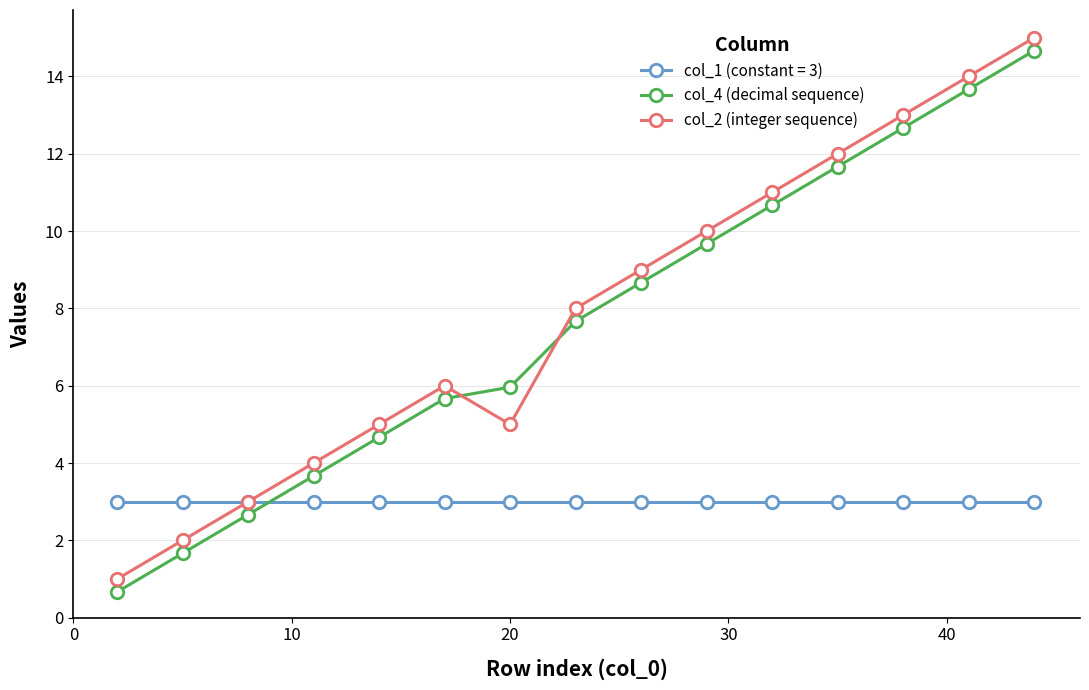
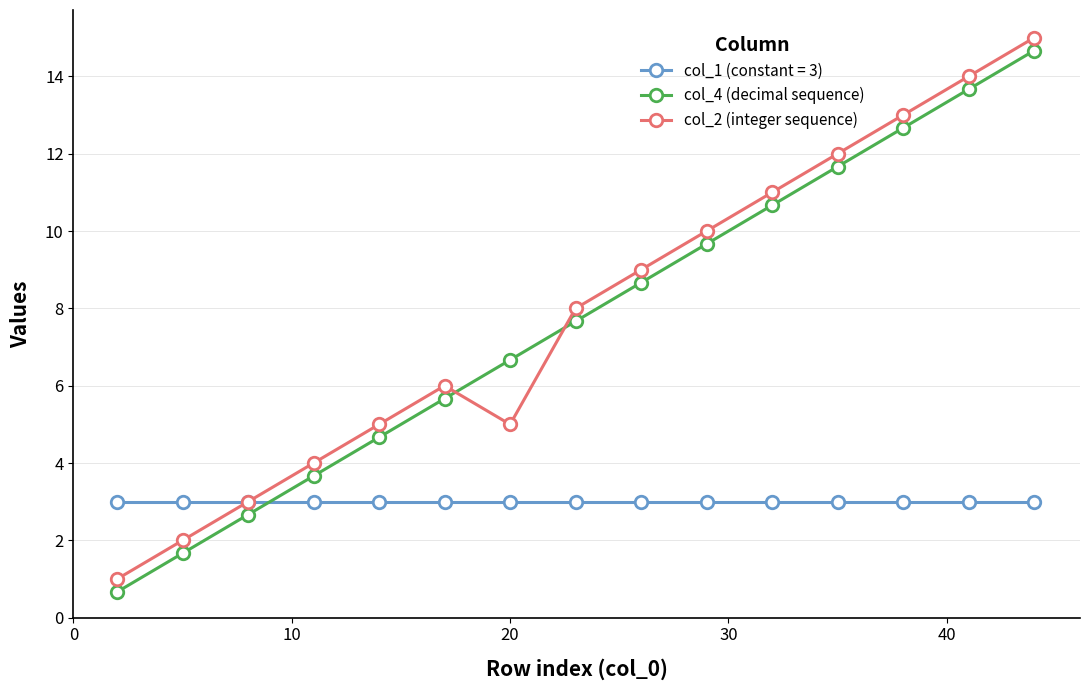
  {
    "col_1 (constant = 3)": {
      "20": 3.0
    },
    "col_4 (decimal sequence)": {
-     "20": 6.0
+     "20": 6.7
    },
    "col_2 (integer sequence)": {
      "20": 5.0
    }
  }
